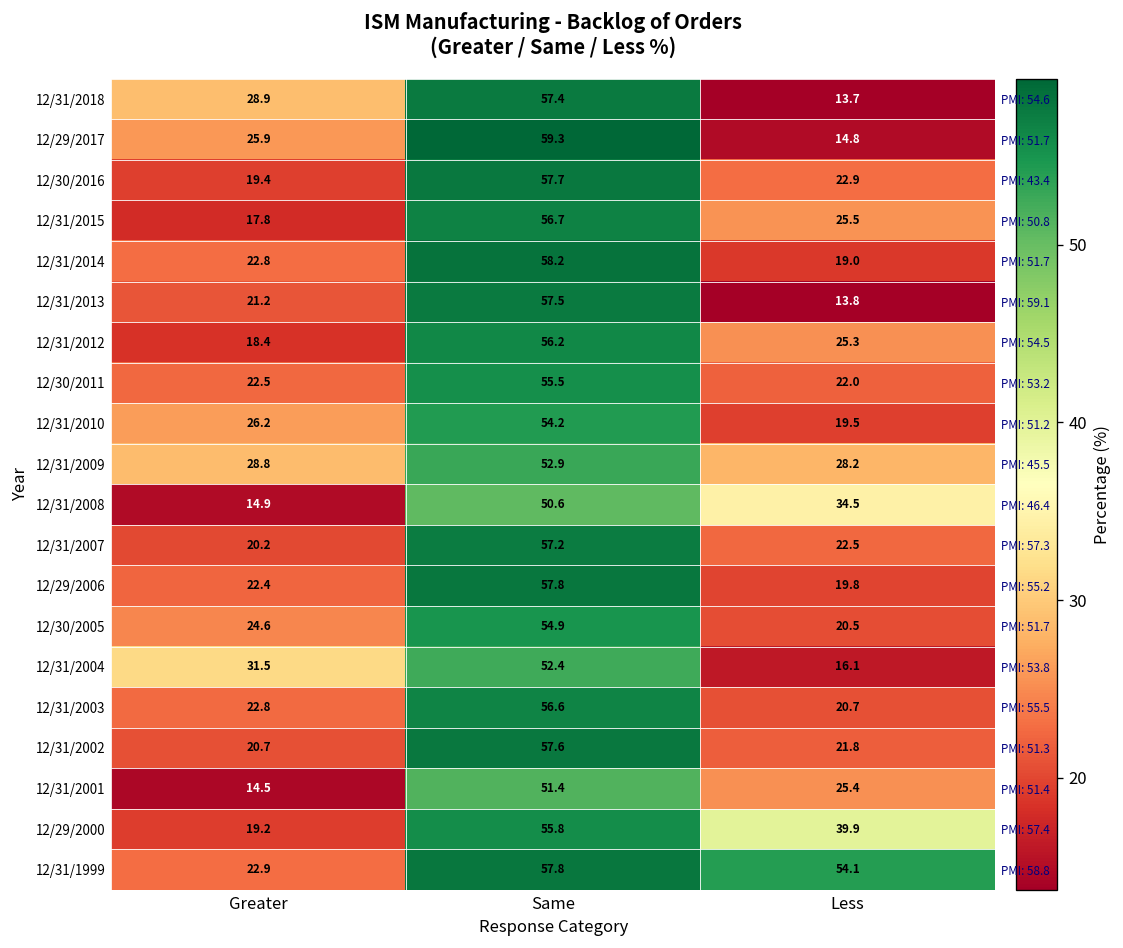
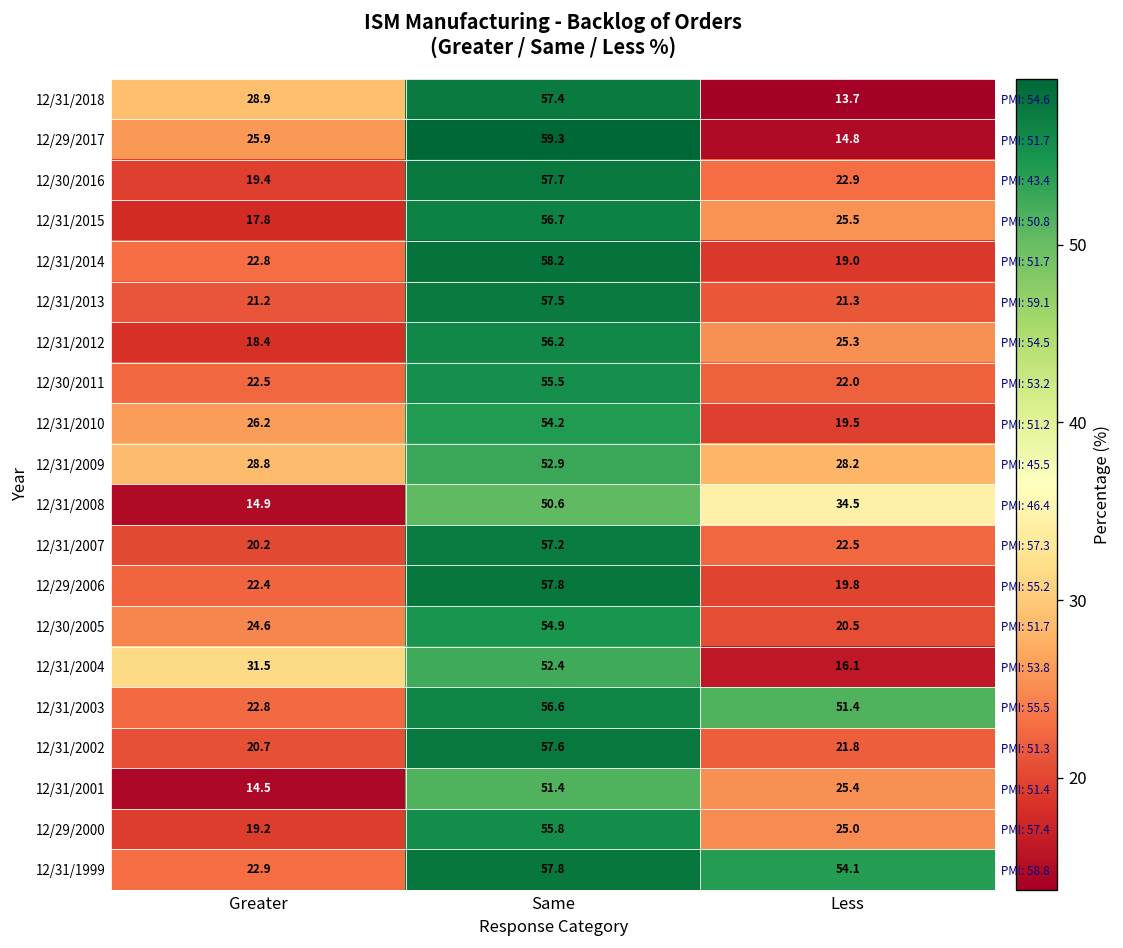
  {
    "12/31/2018": {
      "Greater": 28.9,
      "Same": 57.4,
      "Less": 13.7
    },
    "12/29/2017": {
      "Greater": 25.9,
      "Same": 59.3,
      "Less": 14.8
    },
    "12/30/2016": {
      "Greater": 19.4,
      "Same": 57.7,
      "Less": 22.9
    },
    "12/31/2015": {
      "Greater": 17.8,
      "Same": 56.7,
      "Less": 25.5
    },
    "12/31/2014": {
      "Greater": 22.8,
      "Same": 58.2,
      "Less": 19.0
    },
    "12/31/2013": {
      "Greater": 21.2,
      "Same": 57.5,
-     "Less": 13.8
+     "Less": 21.3
    },
    "12/31/2012": {
      "Greater": 18.4,
      "Same": 56.2,
      "Less": 25.3
    },
    "12/30/2011": {
      "Greater": 22.5,
      "Same": 55.5,
      "Less": 22.0
    },
    "12/31/2010": {
      "Greater": 26.2,
      "Same": 54.2,
      "Less": 19.5
    },
    "12/31/2009": {
      "Greater": 28.8,
      "Same": 52.9,
      "Less": 28.2
    },
    "12/31/2008": {
      "Greater": 14.9,
      "Same": 50.6,
      "Less": 34.5
    },
    "12/31/2007": {
      "Greater": 20.2,
      "Same": 57.2,
      "Less": 22.5
    },
    "12/29/2006": {
      "Greater": 22.4,
      "Same": 57.8,
      "Less": 19.8
    },
    "12/30/2005": {
      "Greater": 24.6,
      "Same": 54.9,
      "Less": 20.5
    },
    "12/31/2004": {
      "Greater": 31.5,
      "Same": 52.4,
      "Less": 16.1
    },
    "12/31/2003": {
      "Greater": 22.8,
      "Same": 56.6,
-     "Less": 20.7
+     "Less": 51.4
    },
    "12/31/2002": {
      "Greater": 20.7,
      "Same": 57.6,
      "Less": 21.8
    },
    "12/31/2001": {
      "Greater": 14.5,
      "Same": 51.4,
      "Less": 25.4
    },
    "12/29/2000": {
      "Greater": 19.2,
      "Same": 55.8,
-     "Less": 39.9
+     "Less": 25.0
    },
    "12/31/1999": {
      "Greater": 22.9,
      "Same": 57.8,
      "Less": 54.1
    }
  }
